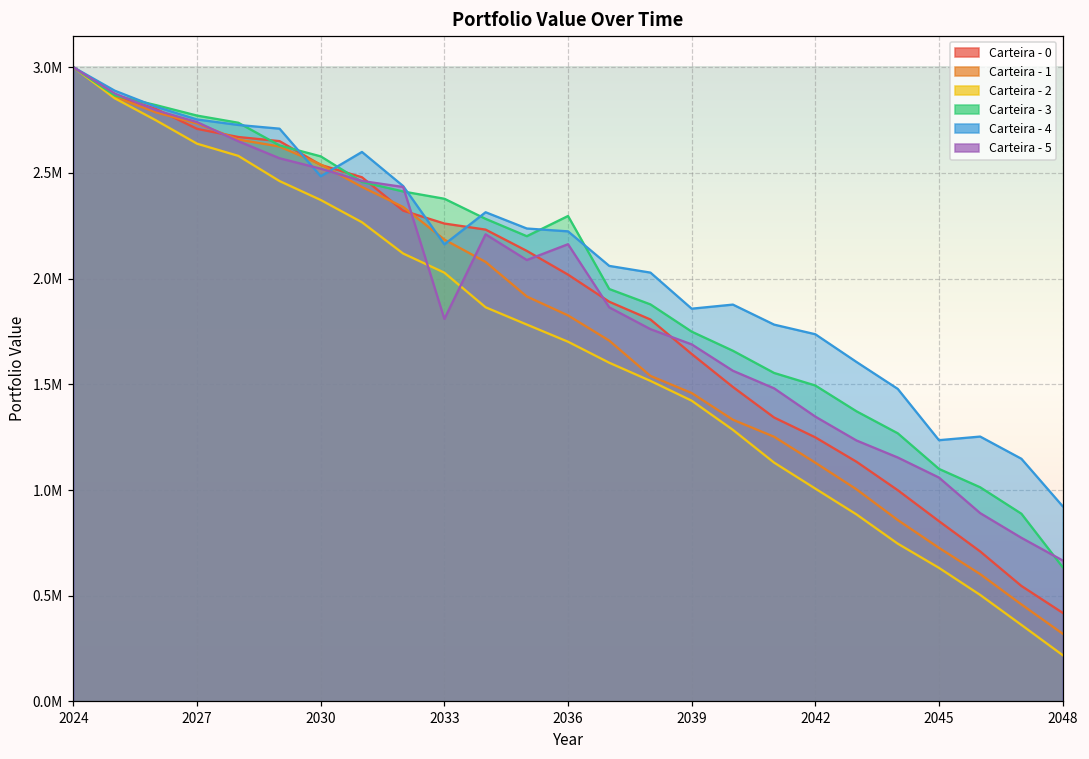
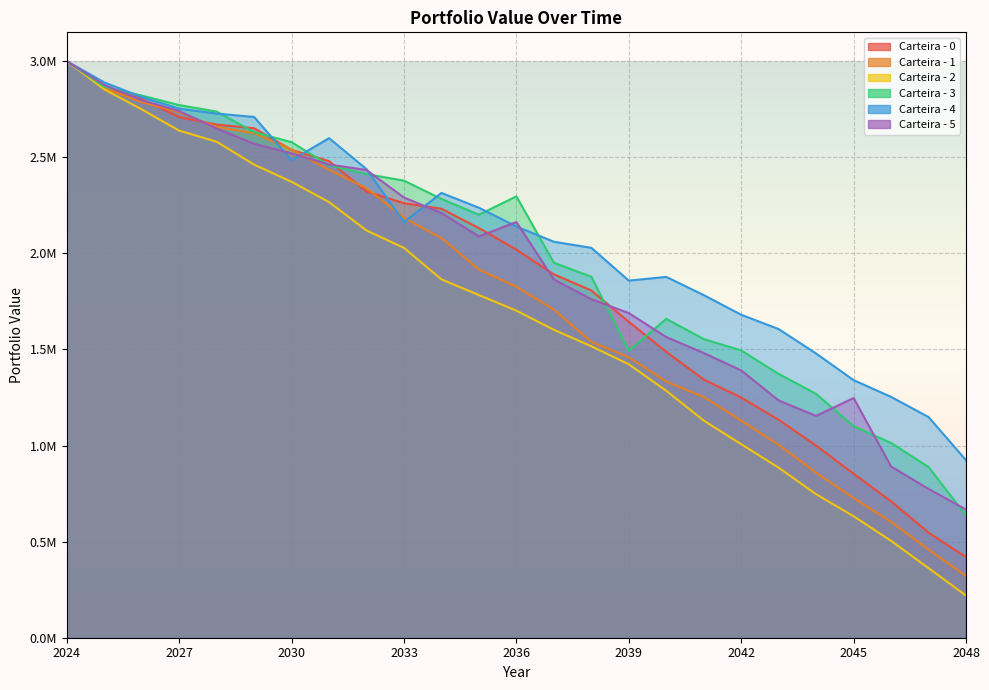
  {
    "Carteira - 3": {
      "2027": 2770000,
      "2030": 2580000,
      "2033": 2380000,
      "2036": 2300000,
-     "2039": 1750000,
+     "2039": 1490000,
      "2042": 1490000,
      "2045": 1100000,
      "2048": 640000
    },
    "Carteira - 4": {
      "2030": 2480000,
      "2033": 2160000,
-     "2036": 2220000,
+     "2036": 2140000,
      "2039": 1860000,
-     "2042": 1740000,
-     "2045": 1240000,
+     "2042": 1680000,
+     "2045": 1340000,
      "2048": 920000
    },
    "Carteira - 5": {
      "2030": 2520000,
-     "2033": 1810000,
+     "2033": 2290000,
      "2036": 2160000,
      "2039": 1690000,
-     "2042": 1350000,
-     "2045": 1060000,
+     "2042": 1390000,
+     "2045": 1250000,
      "2048": 670000
    }
  }
